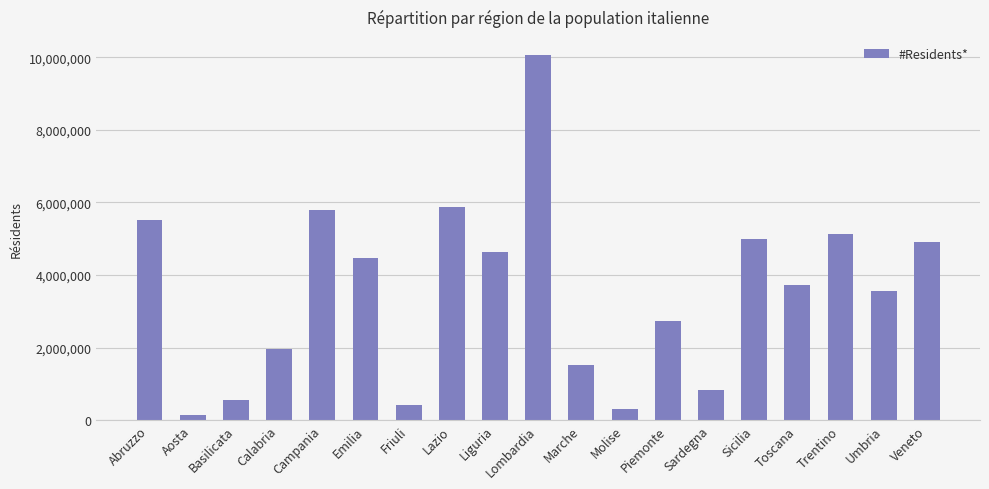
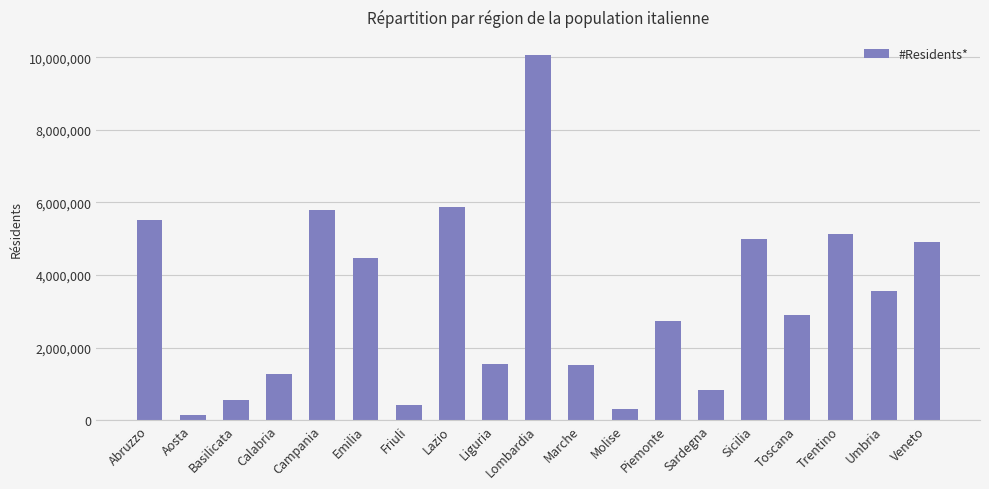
  {
    "Abruzzo": "5,500,000",
    "Aosta": "100,000",
    "Basilicata": "600,000",
-   "Calabria": "1,900,000",
+   "Calabria": "1,300,000",
    "Campania": "5,800,000",
    "Emilia": "4,500,000",
    "Friuli": "400,000",
    "Lazio": "5,900,000",
-   "Liguria": "4,600,000",
+   "Liguria": "1,600,000",
    "Lombardia": "10,100,000",
    "Marche": "1,500,000",
    "Molise": "300,000",
    "Piemonte": "2,700,000",
    "Sardegna": "800,000",
    "Sicilia": "5,000,000",
-   "Toscana": "3,700,000",
+   "Toscana": "2,900,000",
    "Trentino": "5,100,000",
    "Umbria": "3,600,000",
    "Veneto": "4,900,000"
  }
